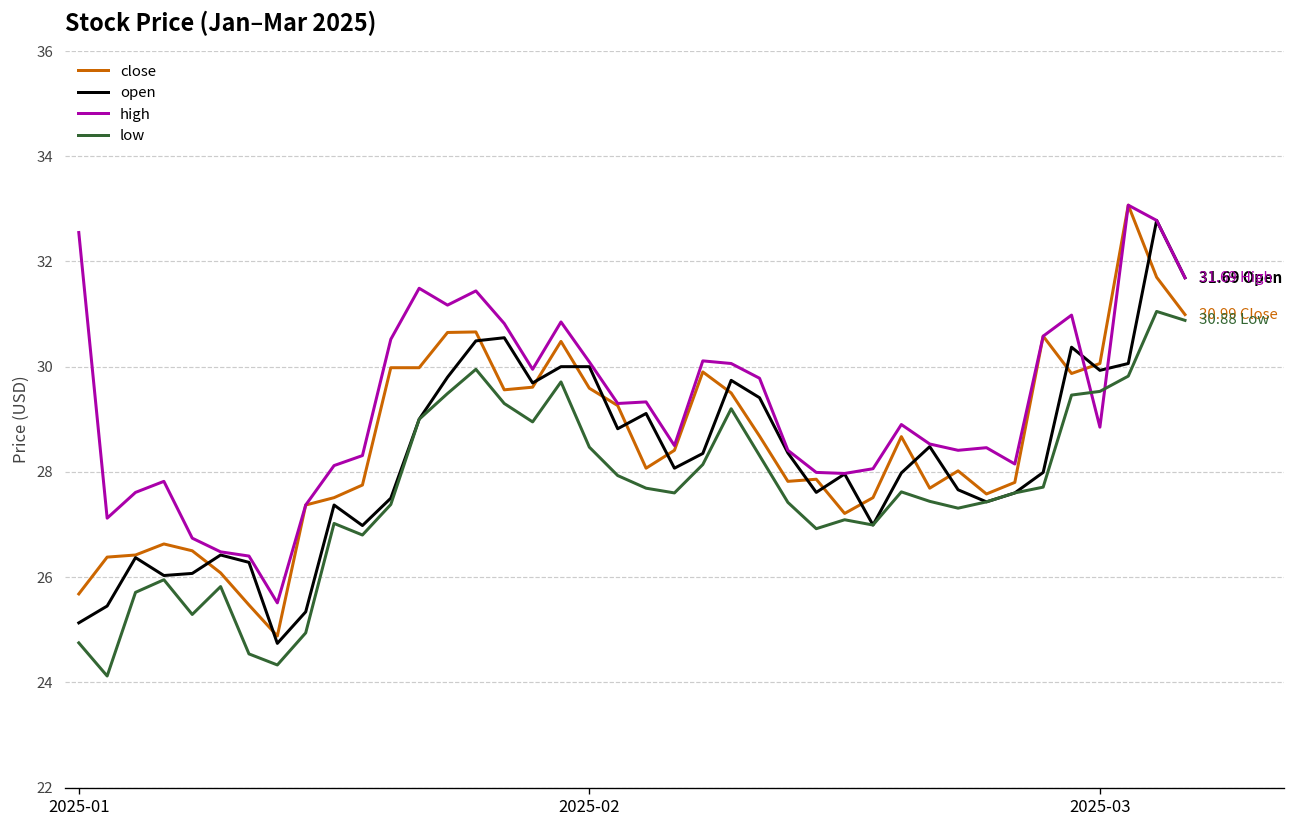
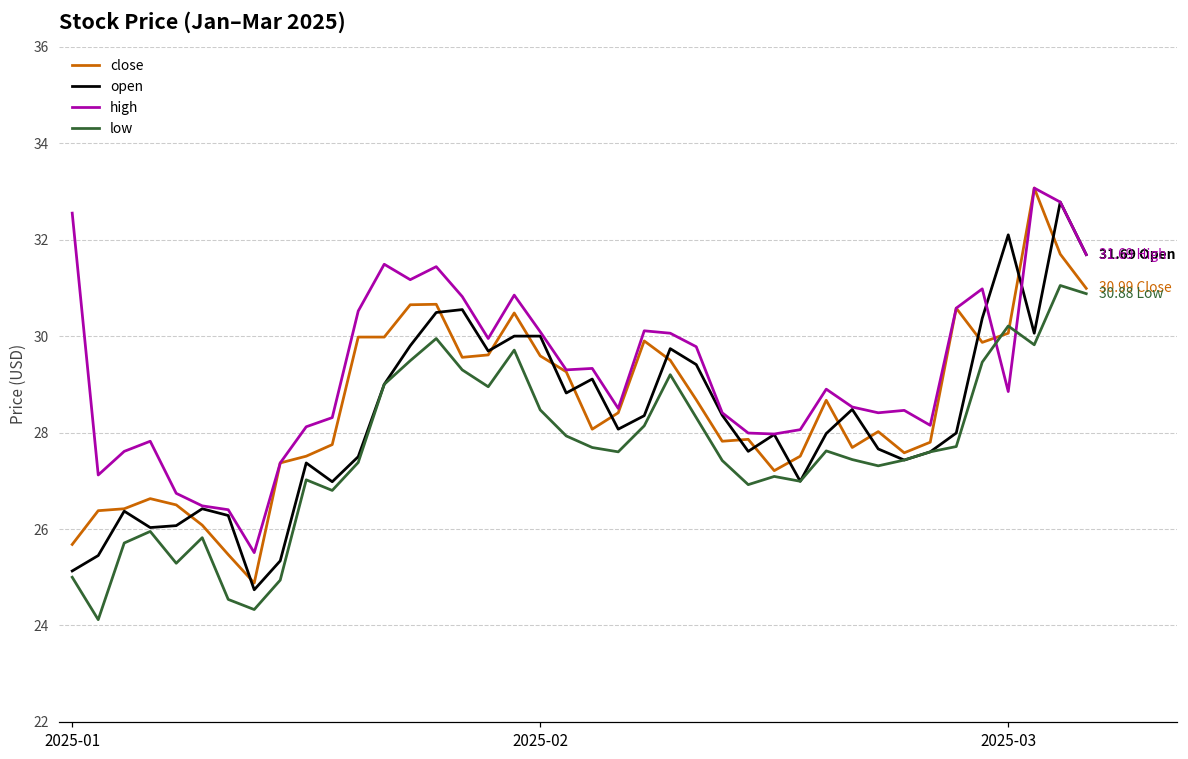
  {
    "close": {
      "2025-01": 25.7,
      "2025-02": 29.6,
      "2025-03": 30.1
    },
    "open": {
      "2025-01": 25.1,
      "2025-02": 30.0,
-     "2025-03": 29.9
+     "2025-03": 32.1
    },
    "high": {
      "2025-01": 32.6,
      "2025-02": 30.1,
      "2025-03": 28.9
    },
    "low": {
-     "2025-01": 24.8,
+     "2025-01": 25.0,
      "2025-02": 28.5,
-     "2025-03": 29.5
+     "2025-03": 30.2
    }
  }
